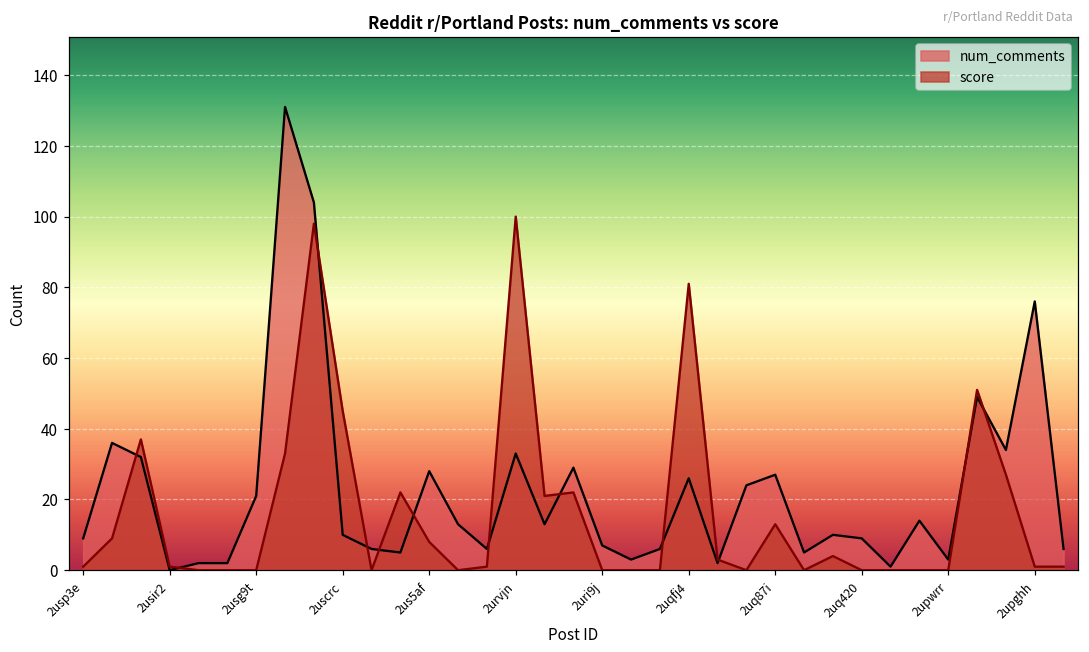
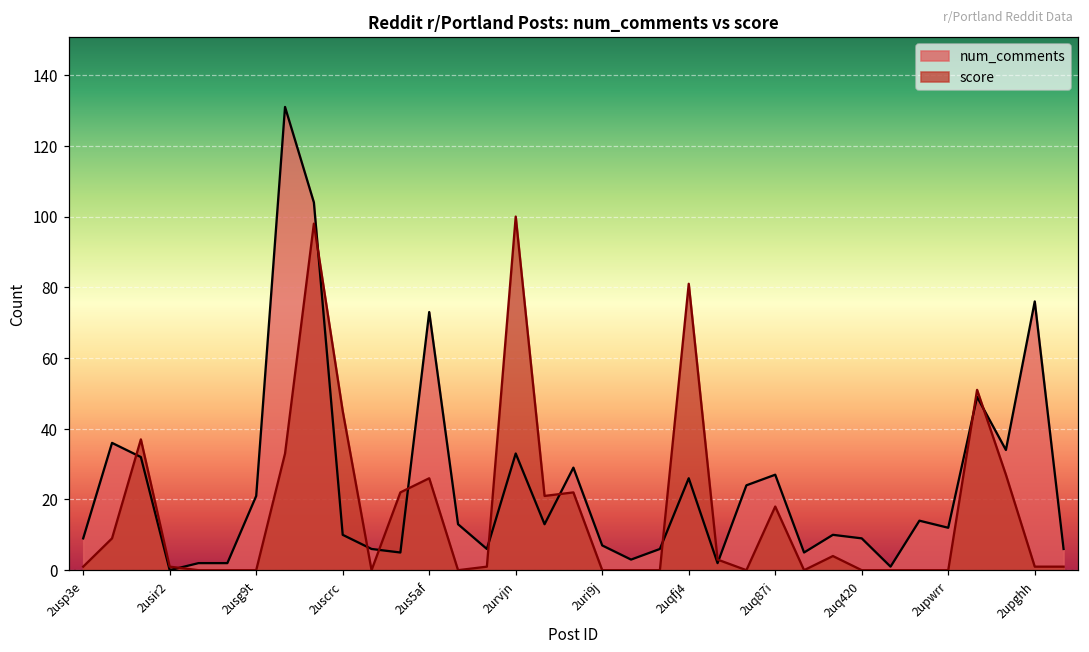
  {
    "num_comments": {
      "2usp3e": 9,
      "2usir2": 0,
      "2usg9t": 21,
      "2uscrc": 10,
-     "2us5af": 28,
+     "2us5af": 73,
      "2urvjn": 33,
      "2uri9j": 7,
      "2uqfj4": 26,
      "2uq87i": 27,
      "2uq420": 9,
-     "2upwrr": 3,
+     "2upwrr": 12,
      "2upghh": 76
    },
    "score": {
      "2usp3e": 1,
      "2usir2": 1,
      "2usg9t": 0,
      "2uscrc": 45,
-     "2us5af": 8,
+     "2us5af": 26,
      "2urvjn": 100,
      "2uri9j": 0,
      "2uqfj4": 81,
-     "2uq87i": 13,
+     "2uq87i": 18,
      "2uq420": 0,
      "2upwrr": 0,
      "2upghh": 1
    }
  }
